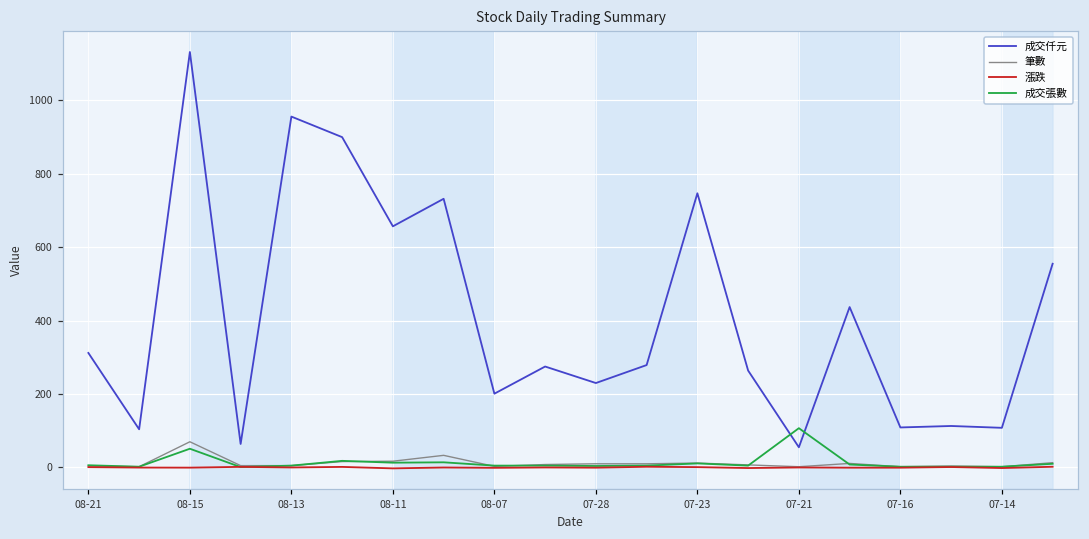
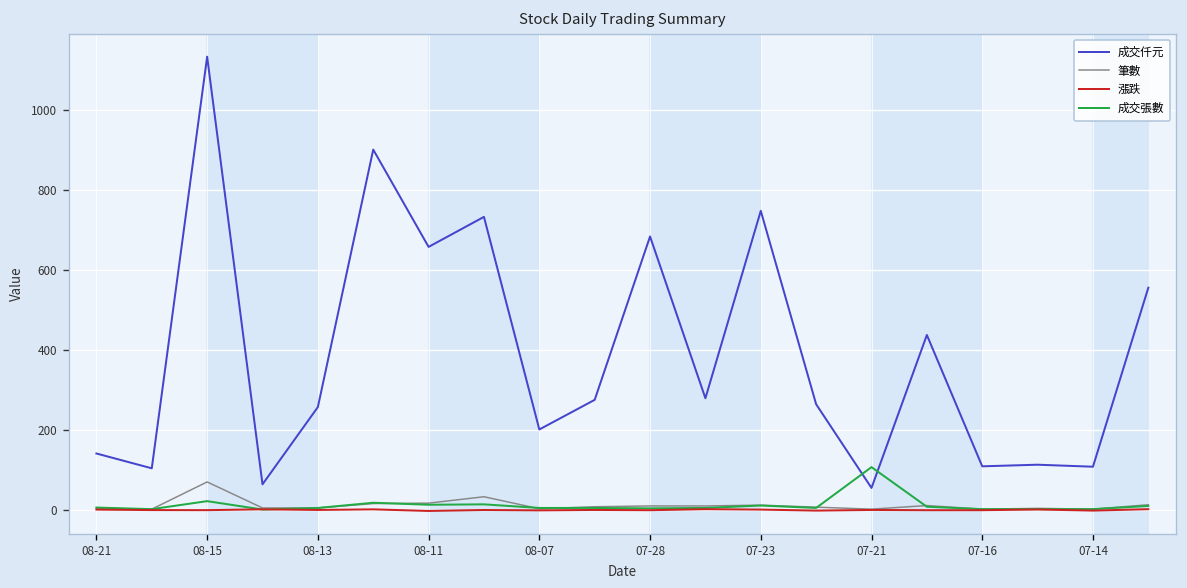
  {
    "成交仟元": {
-     "08-21": 310,
+     "08-21": 140,
      "08-15": 1130,
-     "08-13": 960,
+     "08-13": 260,
      "08-11": 660,
      "08-07": 200,
-     "07-28": 230,
+     "07-28": 680,
      "07-23": 750,
      "07-21": 60,
      "07-16": 110,
      "07-14": 110
    },
    "筆數": {
      "08-15": 70
    },
    "漲跌": {
      "08-15": 0,
      "08-11": 0,
      "07-23": 0
    },
    "成交張數": {
-     "08-15": 50,
+     "08-15": 20,
      "07-21": 110
    }
  }
